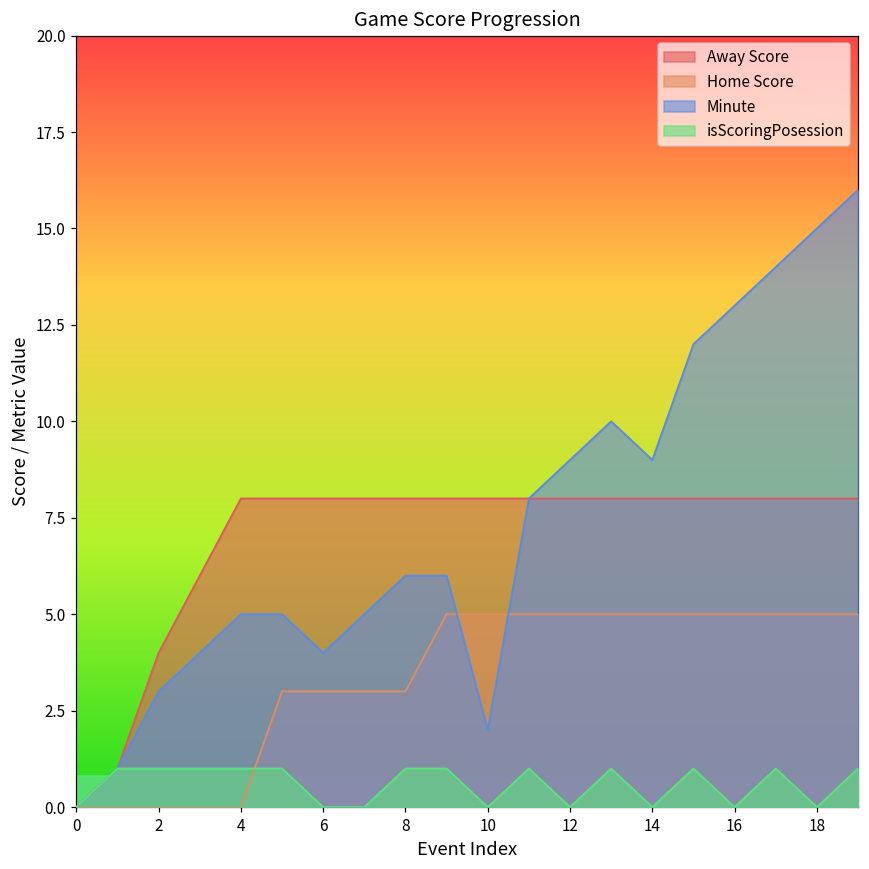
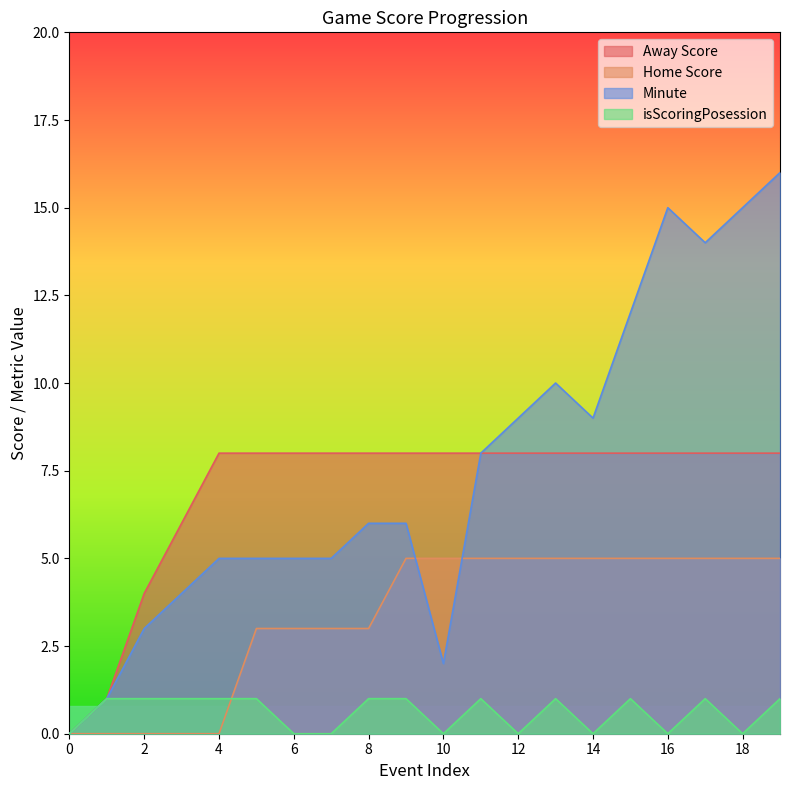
  {
    "Minute": {
      "2": 3,
      "4": 5,
-     "6": 4,
+     "6": 5,
      "8": 6,
      "10": 2,
      "12": 9,
      "14": 9,
-     "16": 13,
+     "16": 15,
      "18": 15
    },
    "isScoringPosession": {
      "2": 1,
      "4": 1,
      "8": 1
    }
  }
